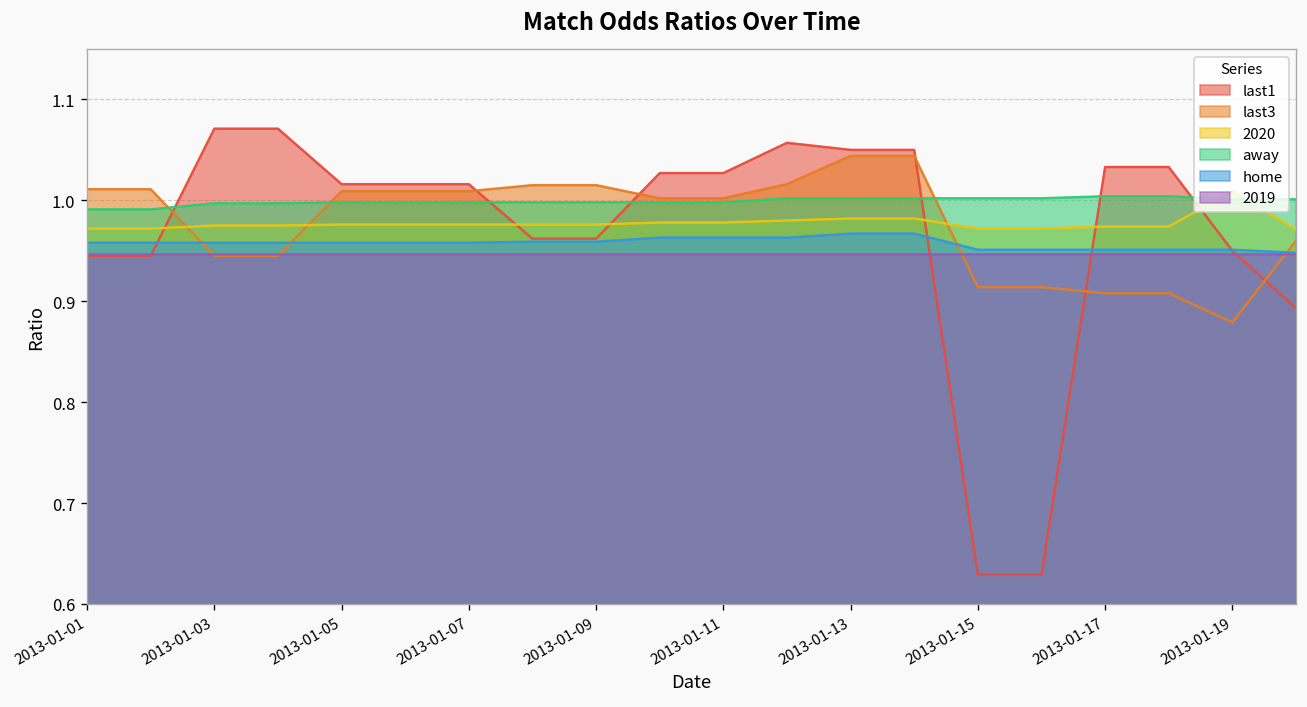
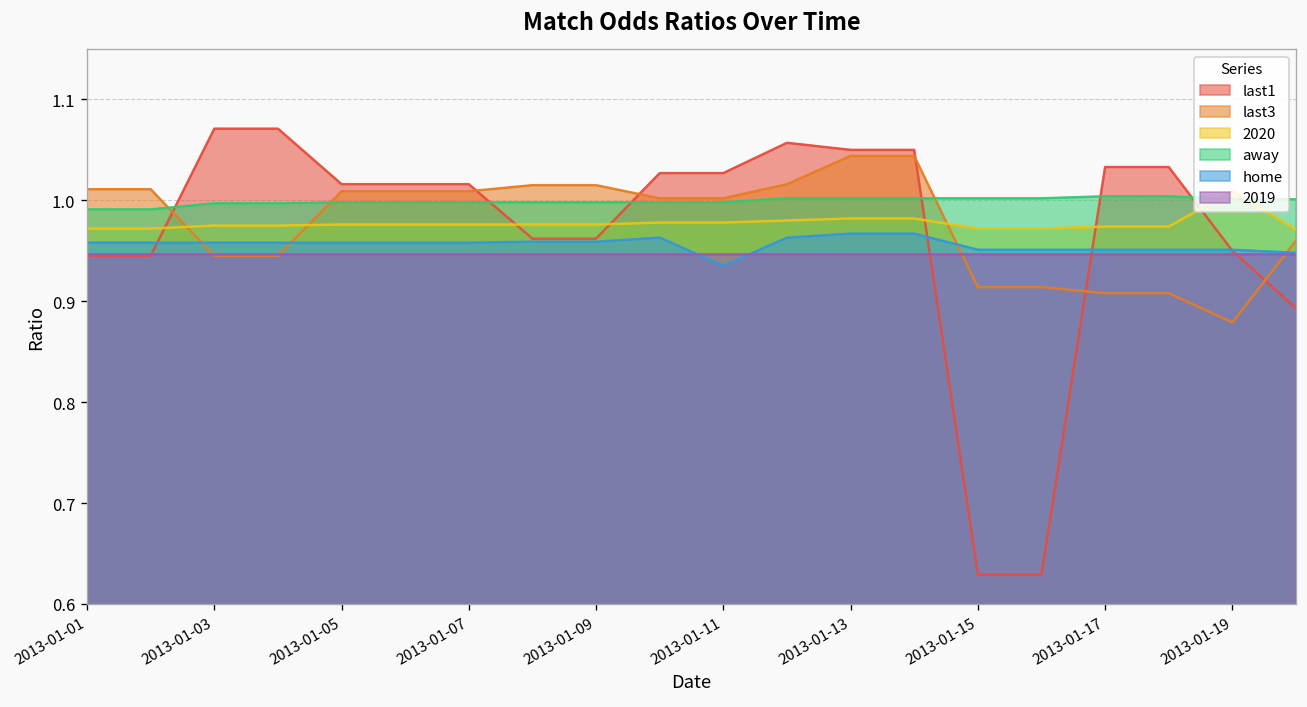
  {
    "2020": {
      "2013-01-01": 0.97,
      "2013-01-03": 0.98,
      "2013-01-05": 0.98,
      "2013-01-07": 0.98,
      "2013-01-09": 0.98,
      "2013-01-11": 0.98,
      "2013-01-13": 0.98,
      "2013-01-15": 0.97,
      "2013-01-17": 0.97
    },
    "away": {
      "2013-01-01": 0.99,
      "2013-01-03": 1.00,
      "2013-01-05": 1.00,
      "2013-01-07": 1.00,
      "2013-01-09": 1.00,
      "2013-01-11": 1.00,
      "2013-01-13": 1.00,
      "2013-01-15": 1.00,
      "2013-01-17": 1.00
    },
    "home": {
      "2013-01-01": 0.96,
      "2013-01-03": 0.96,
      "2013-01-05": 0.96,
      "2013-01-07": 0.96,
      "2013-01-09": 0.96,
-     "2013-01-11": 0.96,
+     "2013-01-11": 0.94,
      "2013-01-13": 0.97,
      "2013-01-15": 0.95,
      "2013-01-17": 0.95
    },
    "2019": {
      "2013-01-05": 0.95,
      "2013-01-07": 0.95,
      "2013-01-09": 0.95,
      "2013-01-11": 0.95,
      "2013-01-13": 0.95,
      "2013-01-15": 0.95,
      "2013-01-17": 0.95
    }
  }
